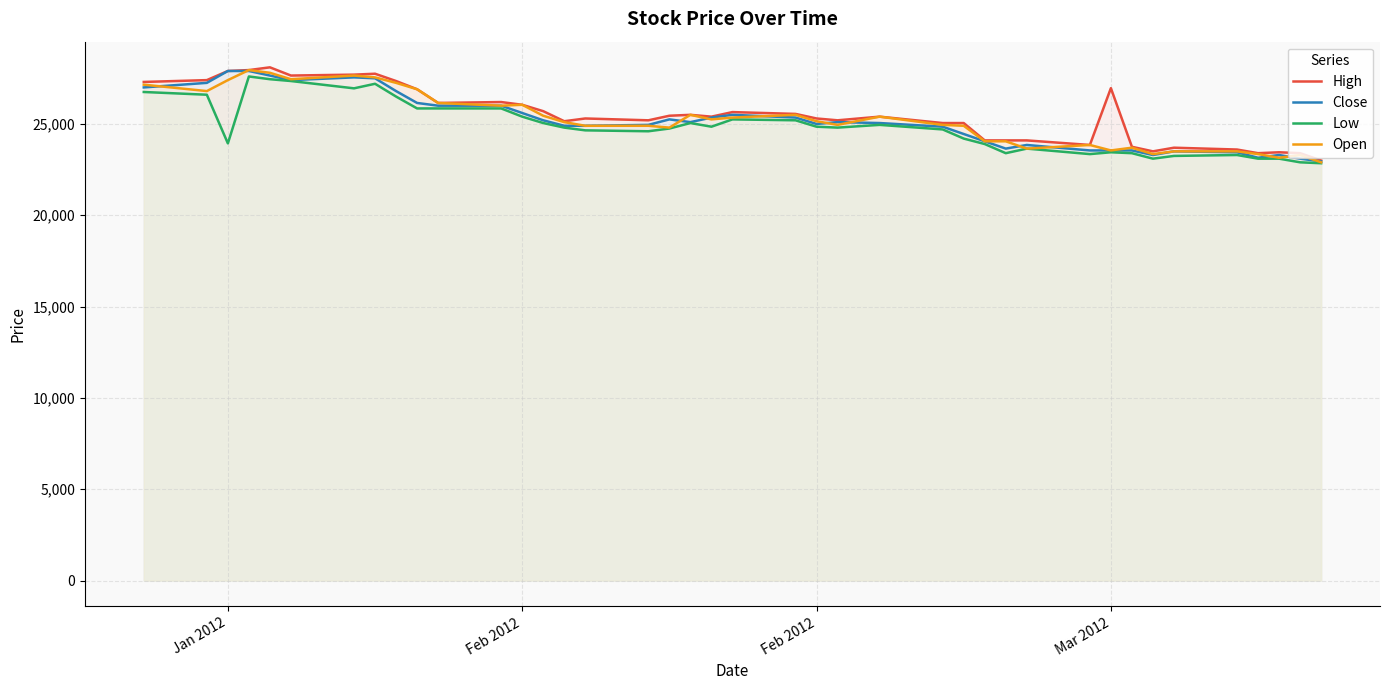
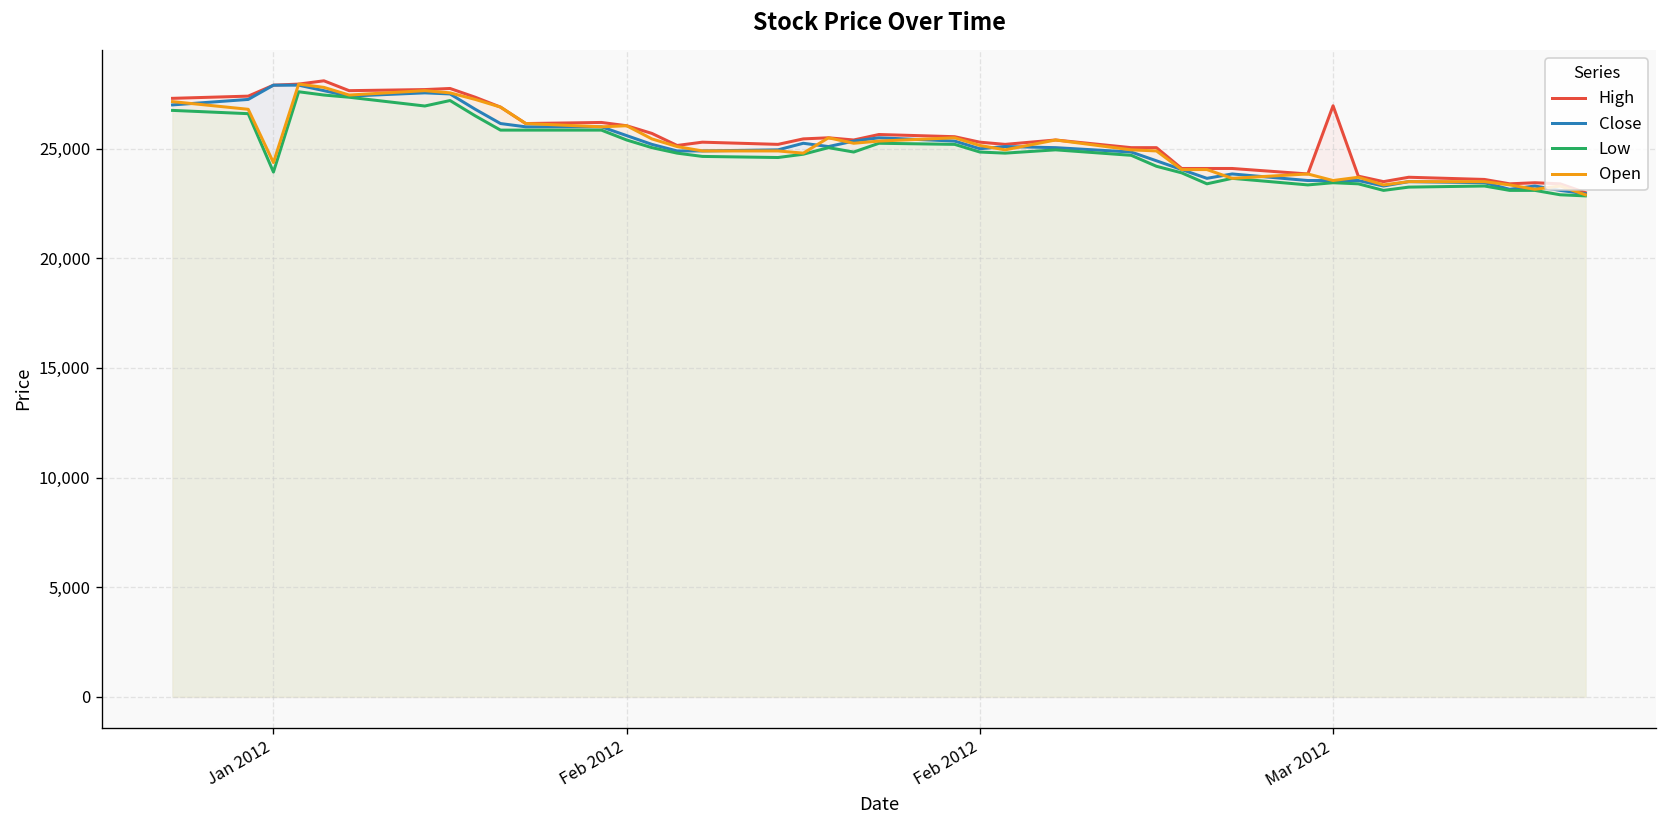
  {
    "High": {
      "Mar 2012": "27,000"
    },
    "Low": {
      "Jan 2012": "23,900"
    },
    "Open": {
-     "Jan 2012": "27,400"
+     "Jan 2012": "24,400"
    }
  }
